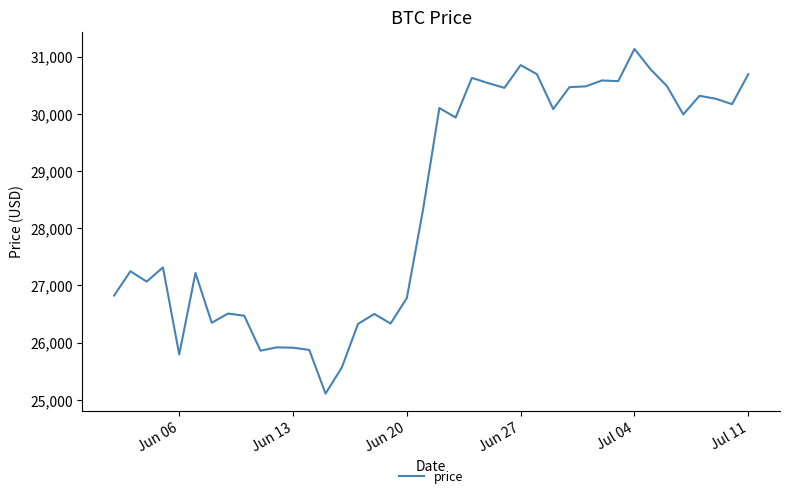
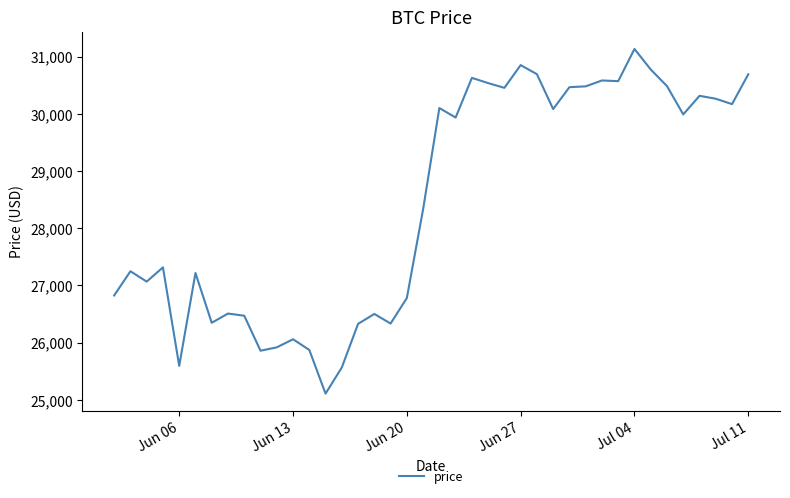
  {
-   "Jun 06": "25,800",
-   "Jun 13": "25,900",
+   "Jun 06": "25,600",
+   "Jun 13": "26,100",
    "Jun 20": "26,800",
    "Jun 27": "30,900",
    "Jul 04": "31,100",
    "Jul 11": "30,700"
  }
